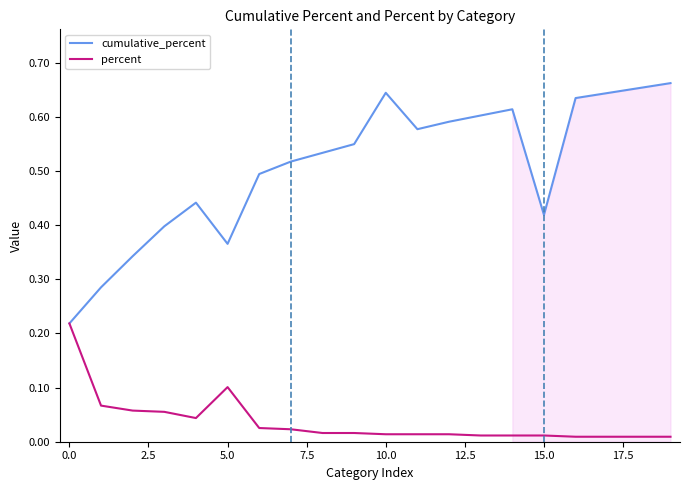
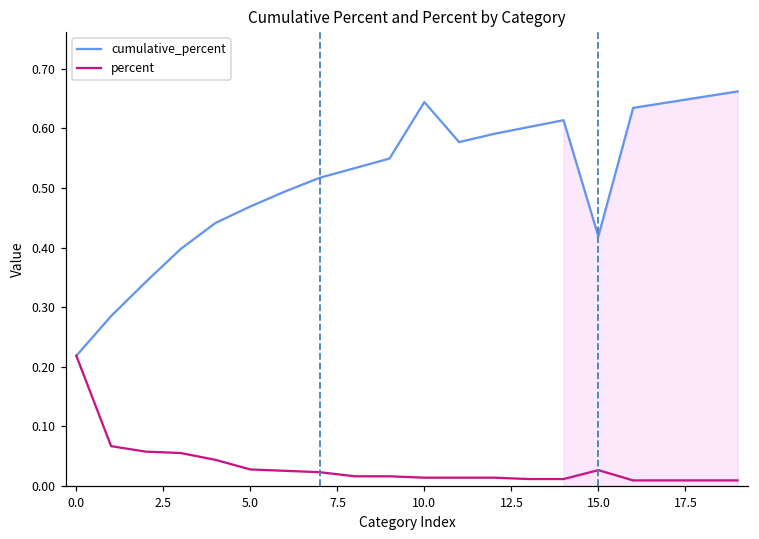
  {
    "cumulative_percent": {
-     "5.0": 0.37,
+     "5.0": 0.47,
      "10.0": 0.64
    },
    "percent": {
-     "5.0": 0.10,
+     "5.0": 0.03,
      "10.0": 0.01,
-     "15.0": 0.01
+     "15.0": 0.03
    }
  }
